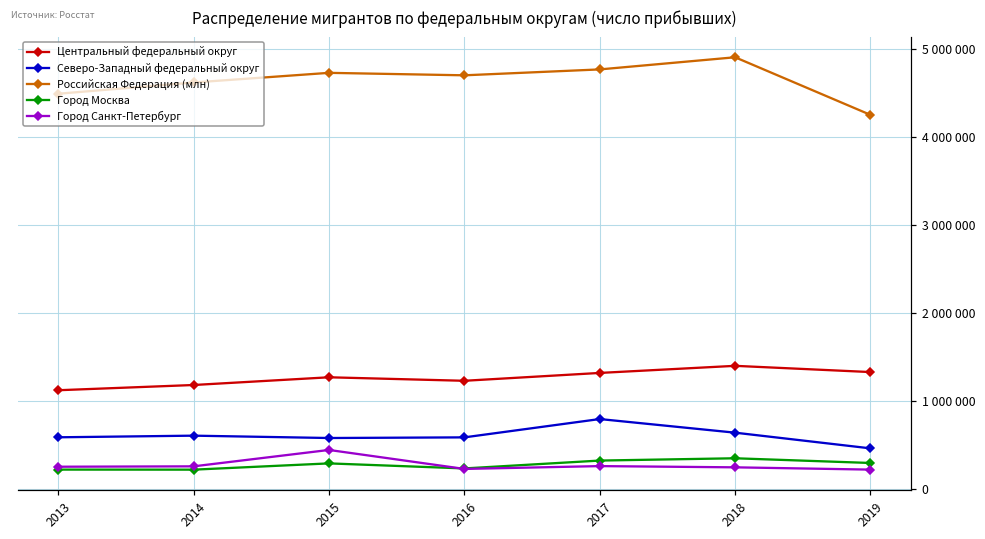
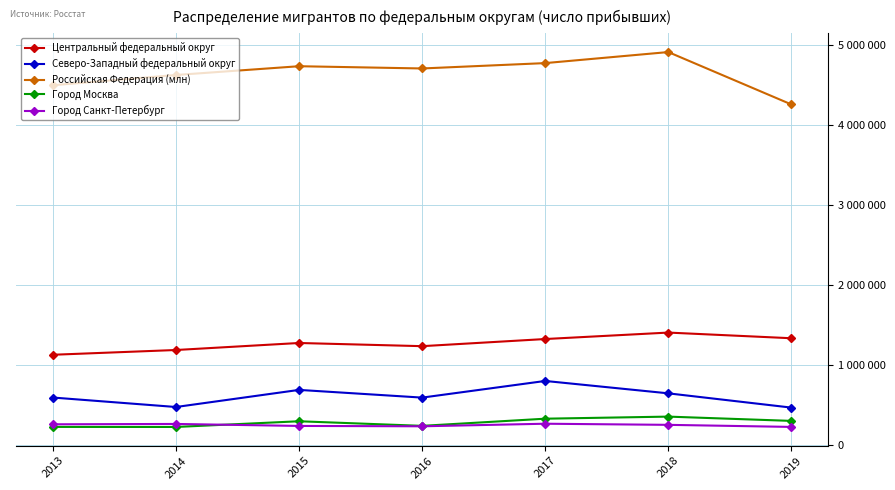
  {
    "Центральный федеральный округ": {
      "2013": 1100000,
      "2014": 1200000,
      "2015": 1300000,
      "2016": 1200000,
      "2017": 1300000,
      "2018": 1400000,
      "2019": 1300000
    },
    "Северо-Западный федеральный округ": {
      "2013": 600000,
-     "2014": 600000,
-     "2015": 600000,
+     "2014": 500000,
+     "2015": 700000,
      "2016": 600000,
      "2017": 800000,
      "2018": 600000,
      "2019": 500000
    },
    "Российская Федерация (млн)": {
      "2015": 4700000,
      "2016": 4700000,
      "2017": 4800000,
      "2018": 4900000,
      "2019": 4300000
    },
    "Город Москва": {
      "2013": 200000,
      "2014": 200000,
      "2015": 300000,
      "2017": 300000,
      "2018": 400000,
      "2019": 300000
    },
    "Город Санкт-Петербург": {
      "2013": 300000,
      "2014": 300000,
-     "2015": 400000,
+     "2015": 200000,
      "2017": 300000,
      "2018": 300000,
      "2019": 200000
    }
  }
